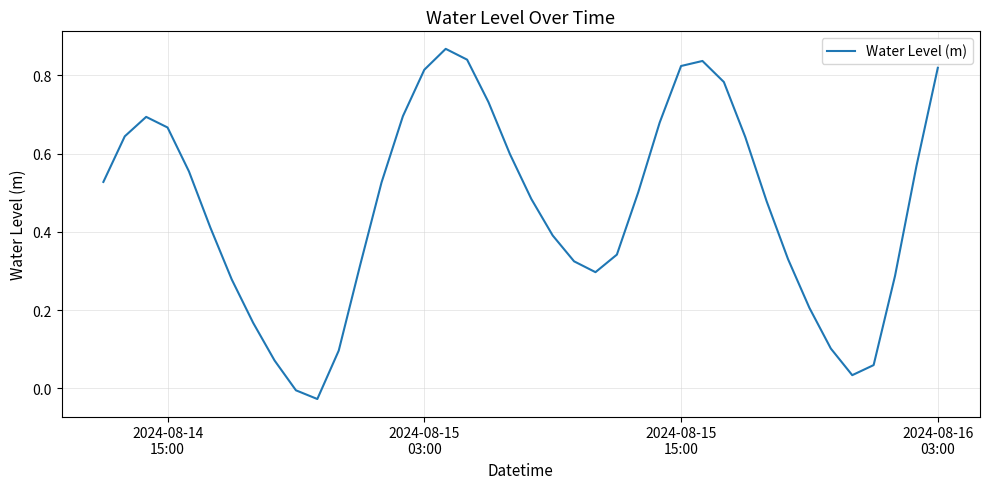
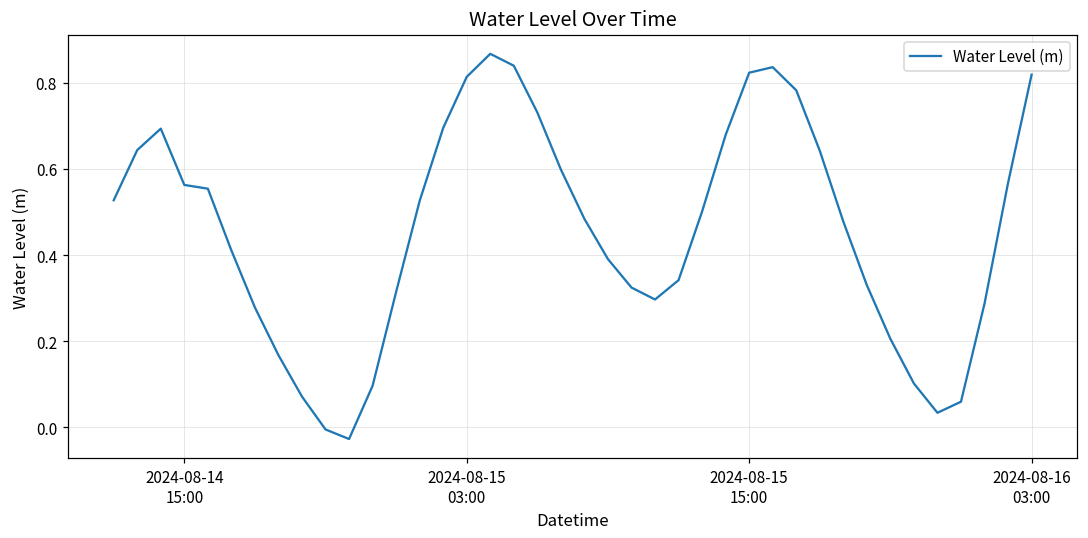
  {
-   "2024-08-14 15:00": 0.67,
+   "2024-08-14 15:00": 0.56,
    "2024-08-15 03:00": 0.81,
    "2024-08-15 15:00": 0.82,
    "2024-08-16 03:00": 0.82
  }
